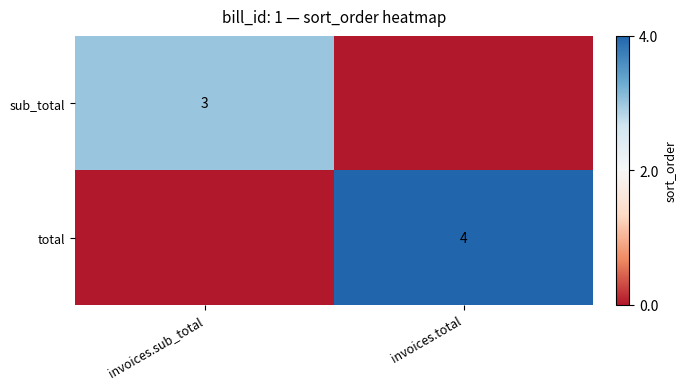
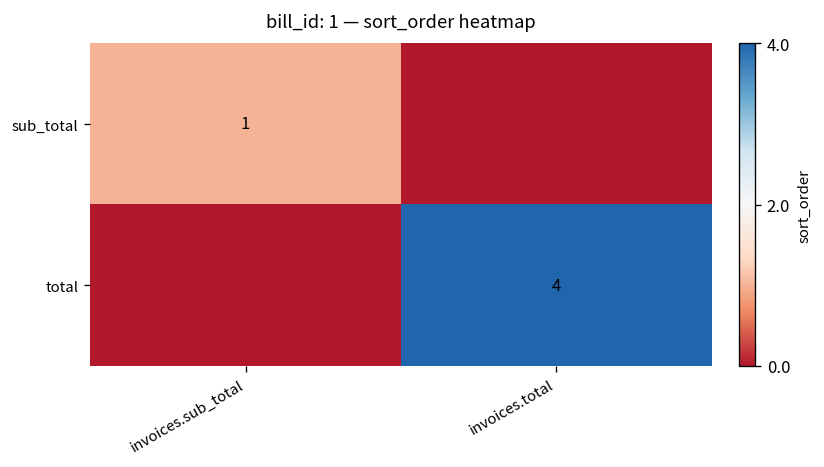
  {
    "sub_total": {
-     "invoices.sub_total": 3
+     "invoices.sub_total": 1
    },
    "total": {
      "invoices.total": 4
    }
  }
